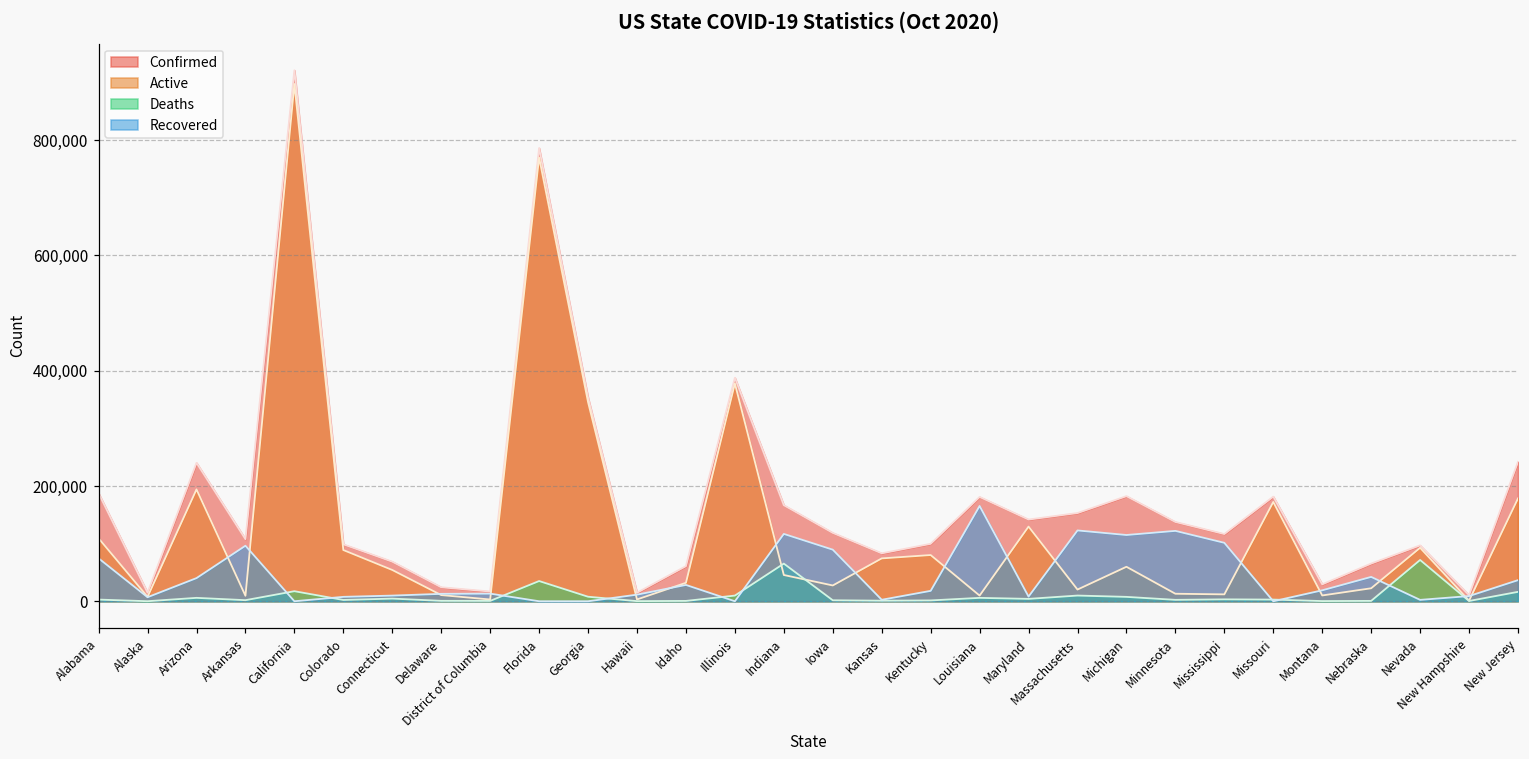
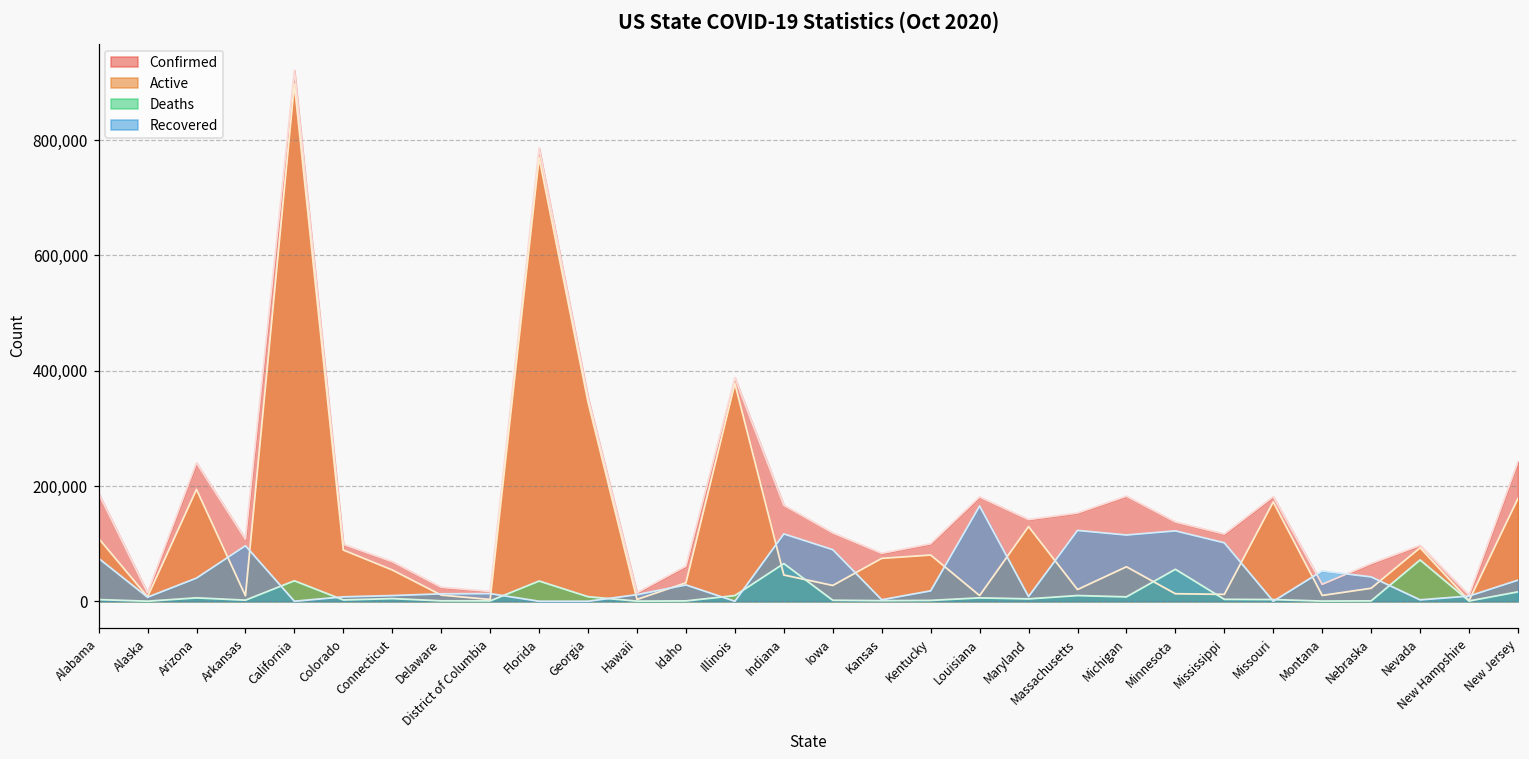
  {
    "Deaths": {
      "Alabama": "0",
      "Alaska": "0",
      "Arizona": "10,000",
      "Arkansas": "0",
-     "California": "20,000",
+     "California": "40,000",
      "Colorado": "0",
      "Connecticut": "0",
      "Delaware": "0",
      "Florida": "40,000",
      "Georgia": "10,000",
      "Idaho": "0",
      "Illinois": "10,000",
      "Indiana": "70,000",
      "Iowa": "0",
      "Kentucky": "0",
      "Massachusetts": "10,000",
      "Michigan": "10,000",
-     "Minnesota": "0",
+     "Minnesota": "60,000",
      "Mississippi": "0",
      "Montana": "0",
      "Nebraska": "0",
      "Nevada": "70,000",
      "New Jersey": "20,000"
    },
    "Recovered": {
      "Alabama": "70,000",
      "Arizona": "40,000",
      "Arkansas": "100,000",
      "California": "0",
      "Colorado": "10,000",
      "Connecticut": "10,000",
      "Florida": "0",
      "Georgia": "0",
      "Illinois": "0",
      "Indiana": "120,000",
      "Iowa": "90,000",
      "Kentucky": "20,000",
      "Louisiana": "170,000",
      "Massachusetts": "120,000",
      "Michigan": "110,000",
      "Minnesota": "120,000",
      "Mississippi": "100,000",
-     "Montana": "20,000",
+     "Montana": "50,000",
      "Nebraska": "40,000",
      "Nevada": "0",
      "New Jersey": "40,000"
    }
  }
